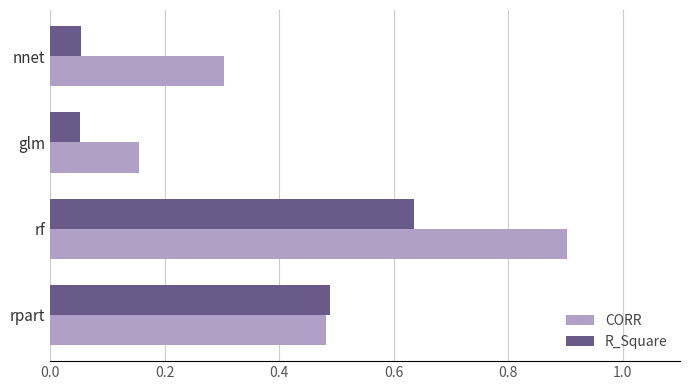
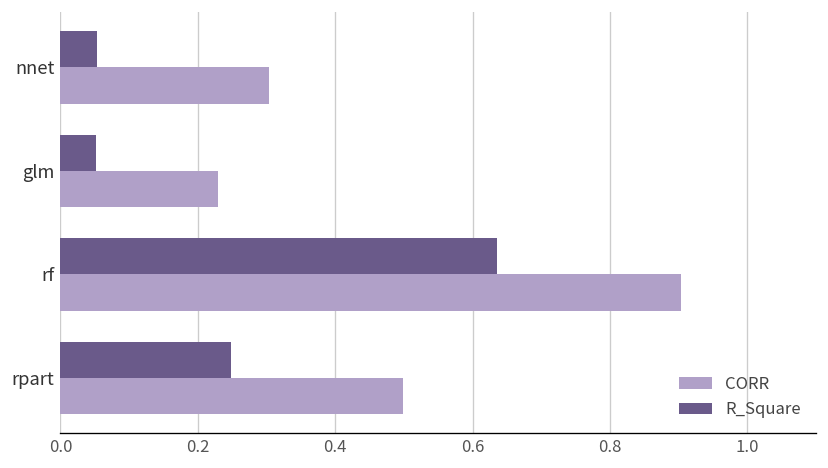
  {
    "CORR": {
      "nnet": 0.30,
-     "glm": 0.15,
+     "glm": 0.23,
      "rf": 0.90,
-     "rpart": 0.48
+     "rpart": 0.50
    },
    "R_Square": {
      "nnet": 0.05,
      "glm": 0.05,
      "rf": 0.64,
-     "rpart": 0.49
+     "rpart": 0.25
    }
  }
